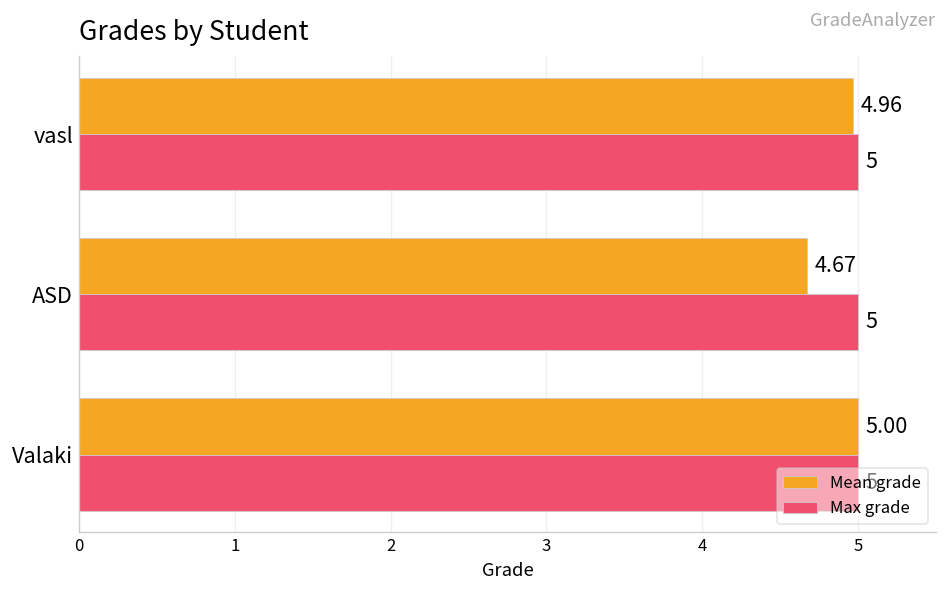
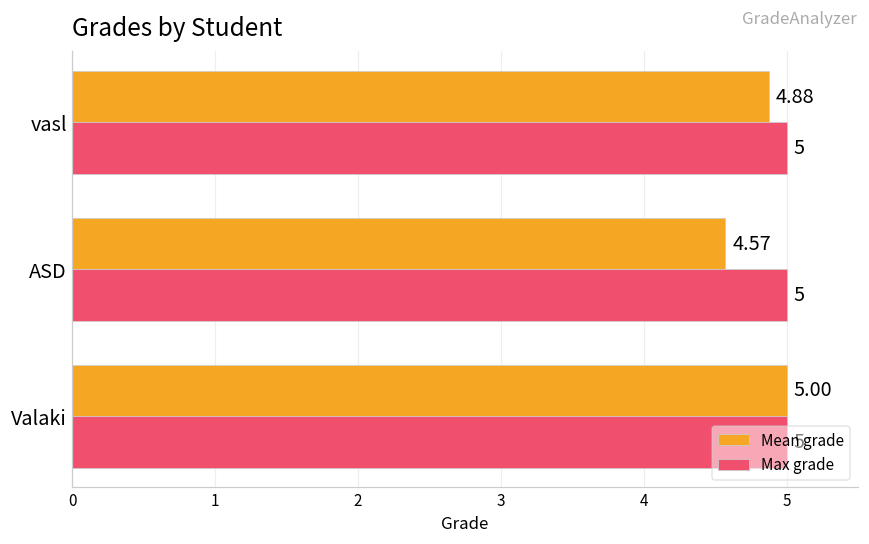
  {
    "Mean grade": {
-     "vasl": 4.96,
-     "ASD": 4.67,
+     "vasl": 4.88,
+     "ASD": 4.57,
      "Valaki": 5.00
    },
    "Max grade": {
      "vasl": 5,
      "ASD": 5
    }
  }
